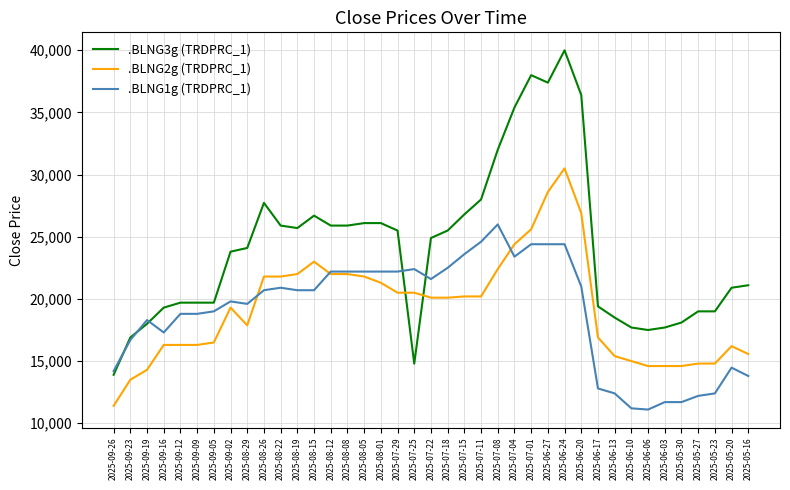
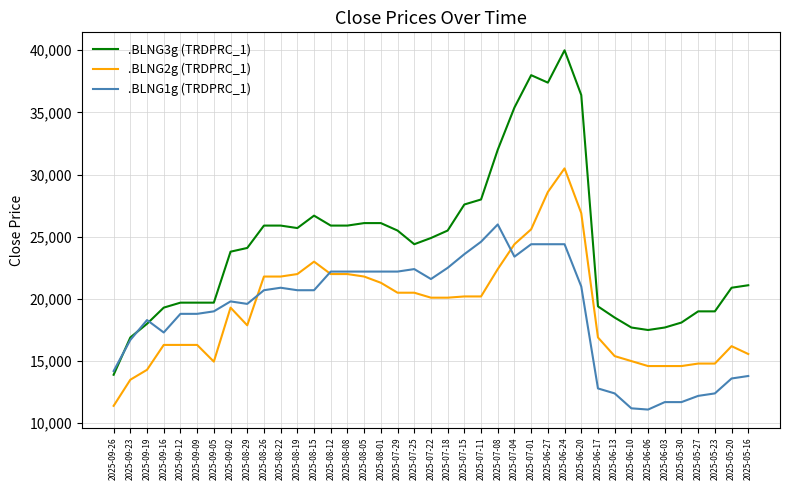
  {
    ".BLNG3g (TRDPRC_1)": {
      "2025-09-26": "13,900",
      "2025-09-19": "18,000",
      "2025-09-16": "19,300",
      "2025-09-12": "19,700",
      "2025-09-09": "19,700",
      "2025-09-05": "19,700",
      "2025-09-02": "23,800",
      "2025-08-29": "24,100",
-     "2025-08-26": "27,700",
+     "2025-08-26": "25,900",
      "2025-08-22": "25,900",
      "2025-08-19": "25,700",
      "2025-08-15": "26,700",
      "2025-08-12": "25,900",
      "2025-08-08": "25,900",
      "2025-08-05": "26,100",
      "2025-08-01": "26,100",
      "2025-07-29": "25,500",
-     "2025-07-25": "14,800",
+     "2025-07-25": "24,400",
      "2025-07-22": "24,900",
      "2025-07-18": "25,500",
-     "2025-07-15": "26,800",
+     "2025-07-15": "27,600",
      "2025-07-11": "28,000",
      "2025-07-08": "32,000",
      "2025-07-04": "35,400",
      "2025-07-01": "38,000",
      "2025-06-27": "37,400",
      "2025-06-24": "40,000",
      "2025-06-20": "36,400",
      "2025-06-17": "19,400",
      "2025-06-13": "18,500",
      "2025-06-10": "17,700",
      "2025-06-06": "17,500",
      "2025-06-03": "17,700",
      "2025-05-30": "18,100",
      "2025-05-27": "19,000",
      "2025-05-23": "19,000",
      "2025-05-20": "20,900",
      "2025-05-16": "21,100"
    },
    ".BLNG2g (TRDPRC_1)": {
      "2025-09-26": "11,400",
      "2025-09-23": "13,500",
      "2025-09-19": "14,300",
      "2025-09-16": "16,300",
      "2025-09-12": "16,300",
      "2025-09-09": "16,300",
-     "2025-09-05": "16,500",
+     "2025-09-05": "15,000",
      "2025-09-02": "19,300",
      "2025-08-29": "17,900",
      "2025-08-26": "21,800",
      "2025-08-22": "21,800",
      "2025-08-19": "22,000",
      "2025-08-15": "23,000",
      "2025-08-05": "21,800",
      "2025-08-01": "21,300",
      "2025-07-29": "20,500",
      "2025-07-25": "20,500",
      "2025-07-22": "20,100",
      "2025-07-18": "20,100",
      "2025-07-15": "20,200",
      "2025-07-11": "20,200",
      "2025-07-08": "22,400",
      "2025-07-04": "24,400",
      "2025-07-01": "25,600",
      "2025-06-27": "28,600",
      "2025-06-24": "30,500",
      "2025-06-20": "26,900",
      "2025-06-17": "16,900",
      "2025-06-13": "15,400",
      "2025-06-10": "15,000",
      "2025-06-06": "14,600",
      "2025-06-03": "14,600",
      "2025-05-30": "14,600",
      "2025-05-27": "14,800",
      "2025-05-23": "14,800",
      "2025-05-20": "16,200",
      "2025-05-16": "15,600"
    },
    ".BLNG1g (TRDPRC_1)": {
      "2025-09-26": "14,200",
      "2025-09-19": "18,300",
      "2025-09-16": "17,300",
      "2025-09-12": "18,800",
      "2025-09-09": "18,800",
      "2025-09-05": "19,000",
      "2025-09-02": "19,800",
      "2025-08-29": "19,600",
      "2025-08-26": "20,700",
      "2025-08-22": "20,900",
      "2025-08-19": "20,700",
      "2025-08-15": "20,700",
      "2025-08-05": "22,200",
      "2025-08-01": "22,200",
      "2025-07-29": "22,200",
      "2025-07-25": "22,400",
      "2025-07-22": "21,600",
      "2025-07-18": "22,500",
      "2025-07-15": "23,600",
      "2025-07-11": "24,600",
      "2025-07-08": "26,000",
      "2025-07-04": "23,400",
      "2025-07-01": "24,400",
      "2025-06-27": "24,400",
      "2025-06-24": "24,400",
      "2025-06-20": "21,000",
      "2025-06-17": "12,800",
      "2025-06-13": "12,400",
      "2025-06-10": "11,200",
      "2025-06-06": "11,100",
      "2025-06-03": "11,700",
      "2025-05-30": "11,700",
      "2025-05-27": "12,200",
      "2025-05-23": "12,400",
-     "2025-05-20": "14,500",
+     "2025-05-20": "13,600",
      "2025-05-16": "13,800"
    }
  }
